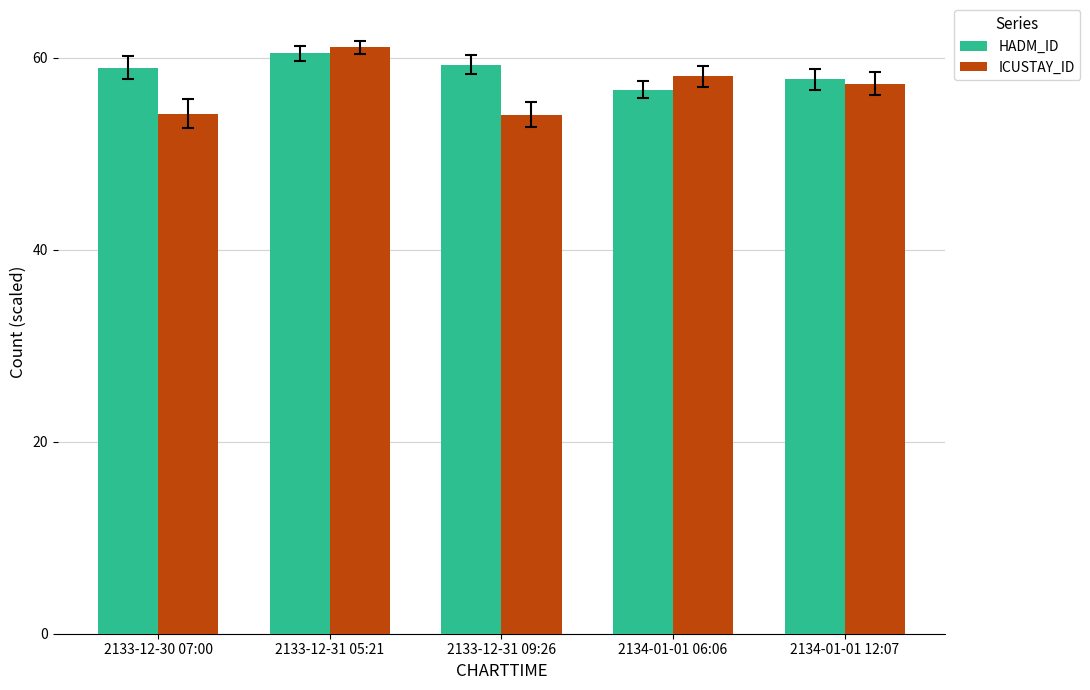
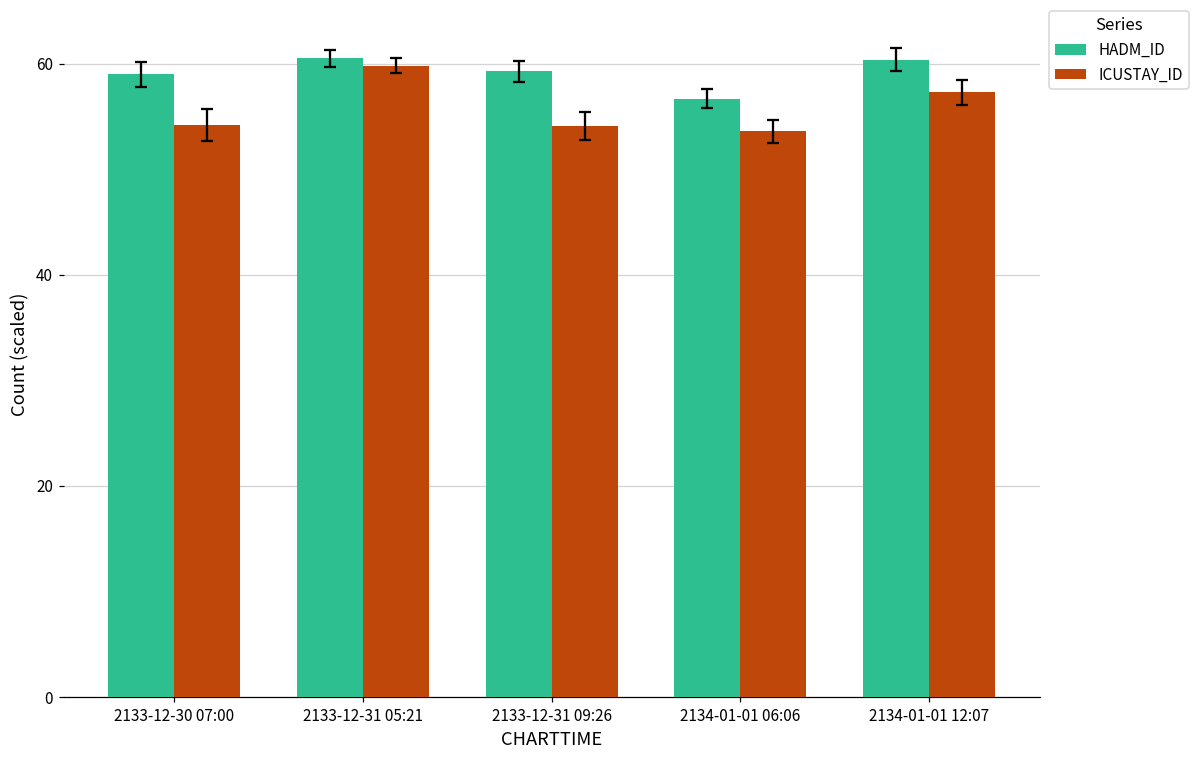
  {
    "HADM_ID": {
      "2133-12-30 07:00": 59,
      "2133-12-31 05:21": 61,
      "2133-12-31 09:26": 59,
      "2134-01-01 06:06": 57,
-     "2134-01-01 12:07": 58
+     "2134-01-01 12:07": 60
    },
    "ICUSTAY_ID": {
      "2133-12-30 07:00": 54,
-     "2133-12-31 05:21": 61,
+     "2133-12-31 05:21": 60,
      "2133-12-31 09:26": 54,
-     "2134-01-01 06:06": 58,
+     "2134-01-01 06:06": 54,
      "2134-01-01 12:07": 57
    }
  }
